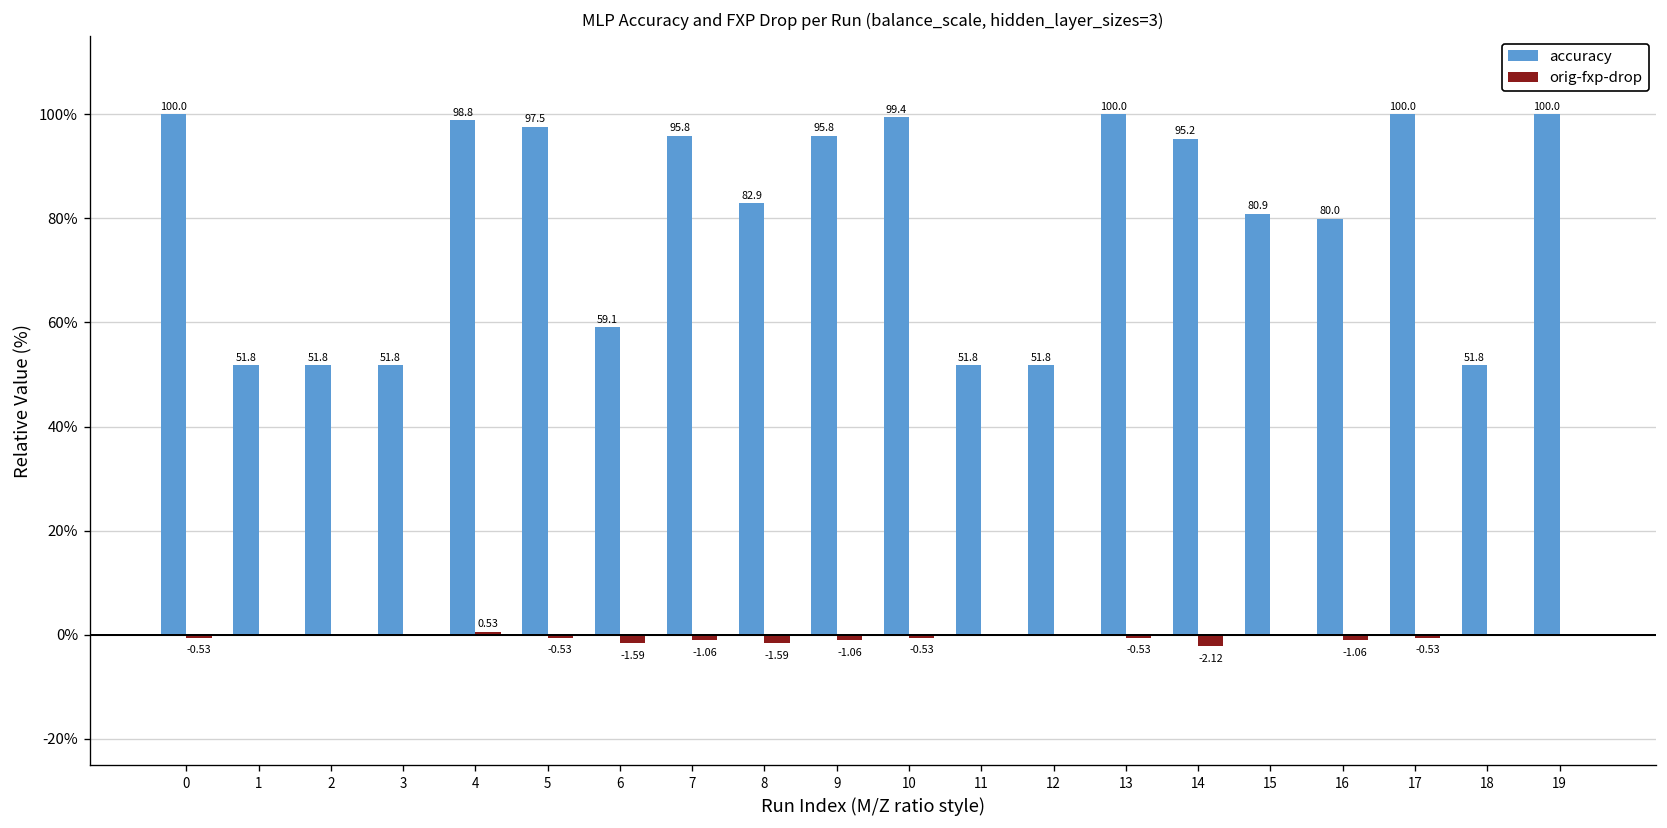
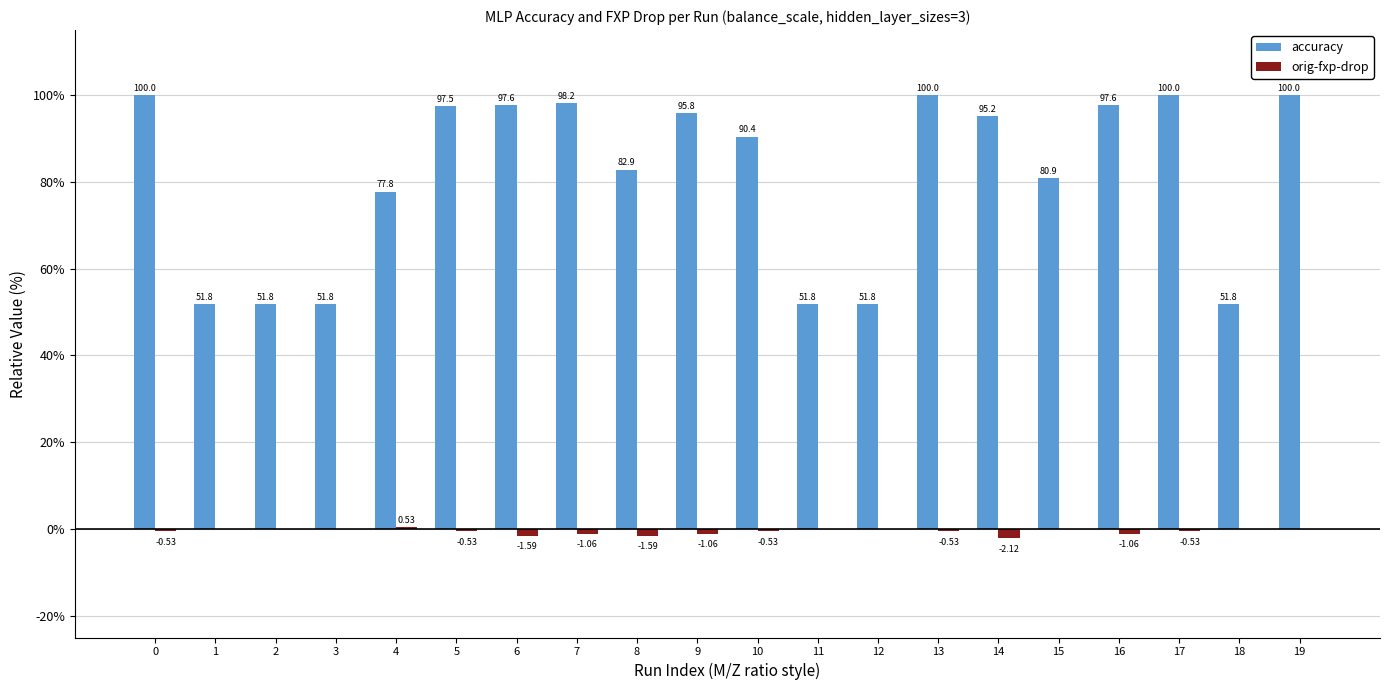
  {
    "accuracy": {
      "0": 100.0,
      "1": 51.8,
      "2": 51.8,
      "3": 51.8,
-     "4": 98.8,
+     "4": 77.8,
      "5": 97.5,
-     "6": 59.1,
-     "7": 95.8,
+     "6": 97.6,
+     "7": 98.2,
      "8": 82.9,
      "9": 95.8,
-     "10": 99.4,
+     "10": 90.4,
      "11": 51.8,
      "12": 51.8,
      "13": 100.0,
      "14": 95.2,
      "15": 80.9,
-     "16": 80.0,
+     "16": 97.6,
      "17": 100.0,
      "18": 51.8,
      "19": 100.0
    },
    "orig-fxp-drop": {
      "0": -0.53,
      "4": 0.53,
      "5": -0.53,
      "6": -1.59,
      "7": -1.06,
      "8": -1.59,
      "9": -1.06,
      "10": -0.53,
      "13": -0.53,
      "14": -2.12,
      "16": -1.06,
      "17": -0.53
    }
  }
